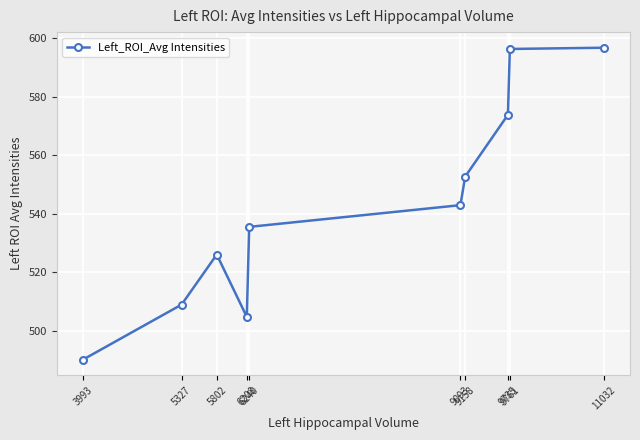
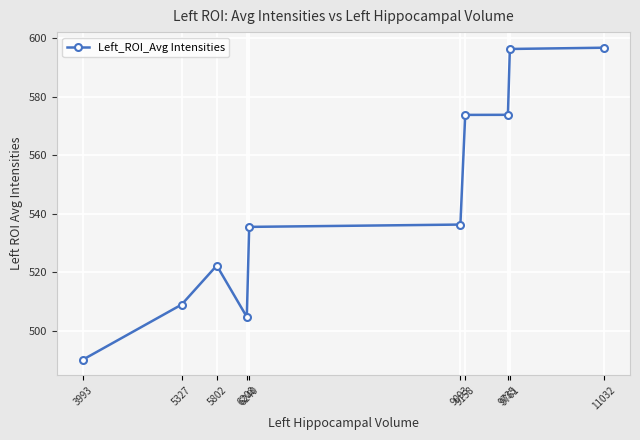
  {
    "3993": 490,
    "5327": 509,
-   "5802": 526,
+   "5802": 522,
    "6208": 505,
    "6240": 535,
-   "9093": 543,
-   "9158": 553,
+   "9093": 536,
+   "9158": 574,
    "9735": 574,
    "9761": 596,
    "11032": 597
  }
